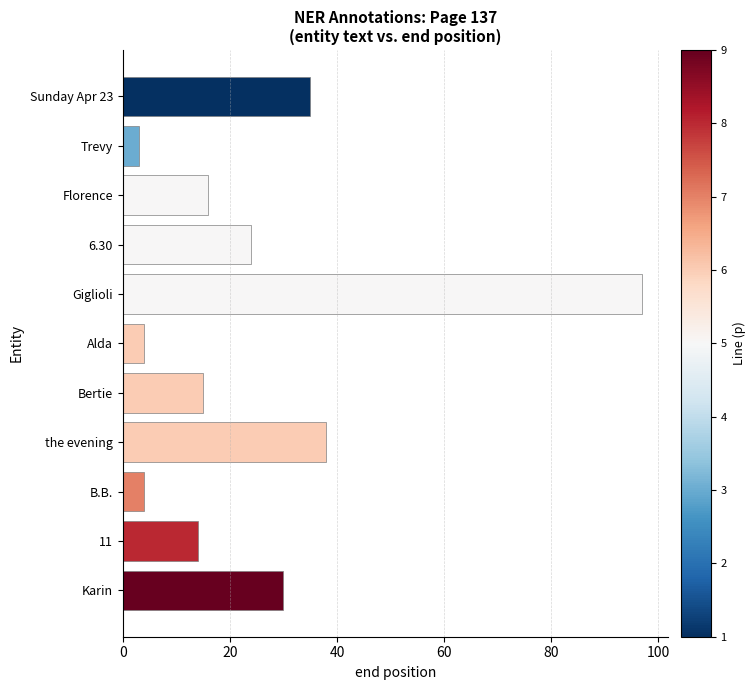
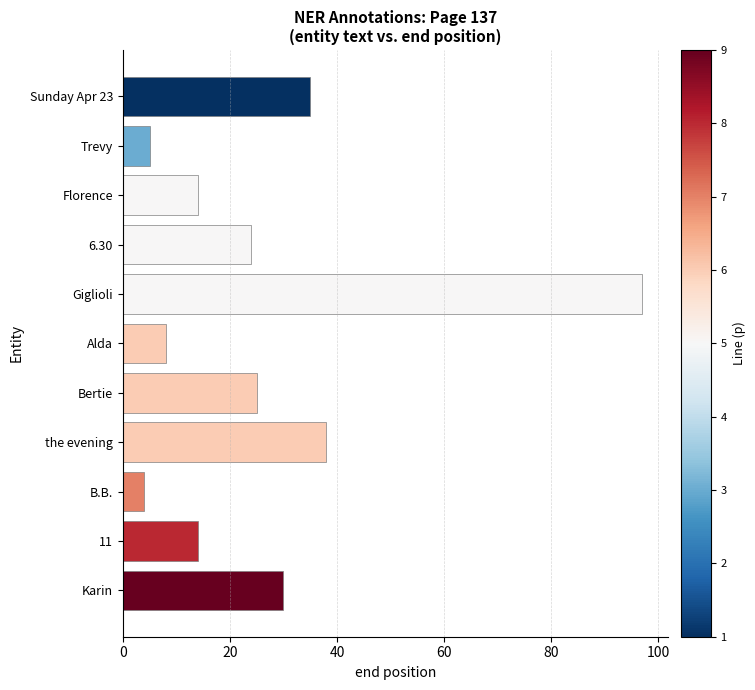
  {
    "Sunday Apr 23": 35,
-   "Trevy": 3,
-   "Florence": 16,
+   "Trevy": 5,
+   "Florence": 14,
    "6.30": 24,
    "Giglioli": 97,
-   "Alda": 4,
-   "Bertie": 15,
+   "Alda": 8,
+   "Bertie": 25,
    "the evening": 38,
    "B.B.": 4,
    "11": 14,
    "Karin": 30
  }
